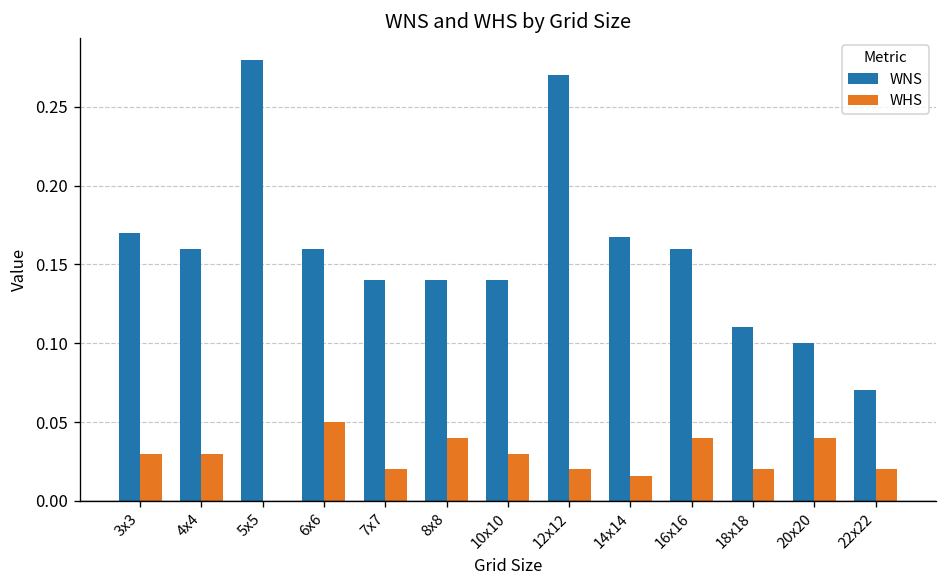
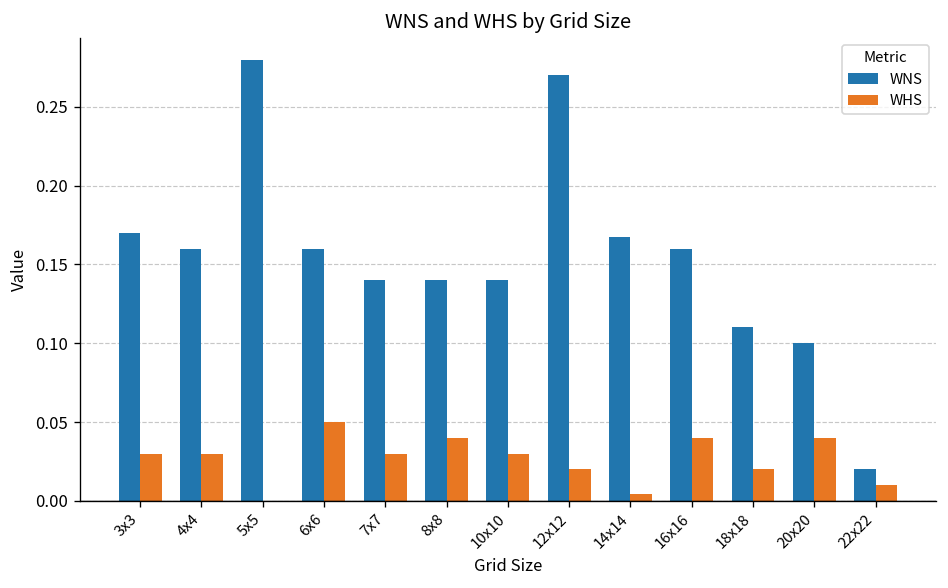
  {
    "WNS": {
      "3x3": 0.17,
      "4x4": 0.16,
      "5x5": 0.28,
      "6x6": 0.16,
      "7x7": 0.14,
      "8x8": 0.14,
      "10x10": 0.14,
      "12x12": 0.27,
      "14x14": 0.167,
      "16x16": 0.16,
      "18x18": 0.11,
      "20x20": 0.10,
-     "22x22": 0.07
+     "22x22": 0.02
    },
    "WHS": {
      "3x3": 0.030,
      "4x4": 0.030,
      "5x5": 0.000,
      "6x6": 0.050,
-     "7x7": 0.02,
+     "7x7": 0.03,
      "8x8": 0.040,
      "10x10": 0.030,
      "12x12": 0.020,
-     "14x14": 0.016,
+     "14x14": 0.005,
      "16x16": 0.040,
      "18x18": 0.020,
      "20x20": 0.040,
-     "22x22": 0.02
+     "22x22": 0.01
    }
  }
